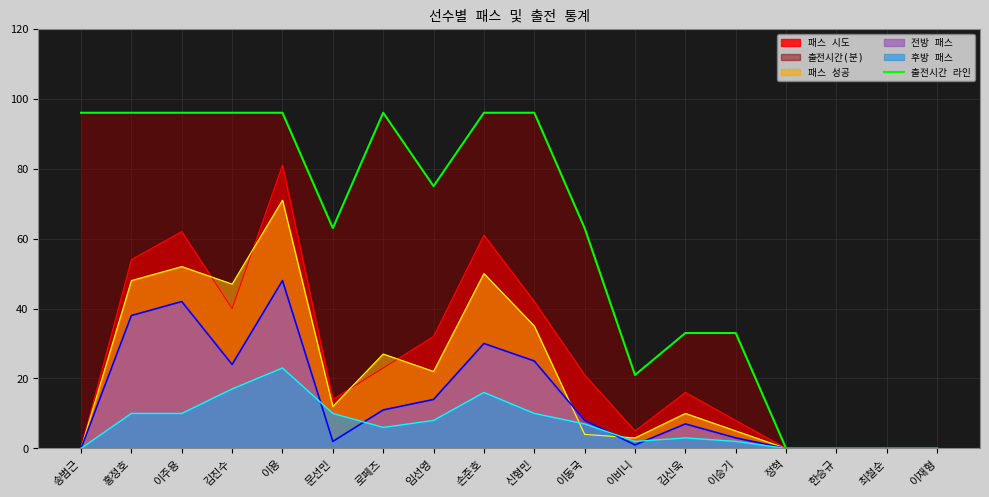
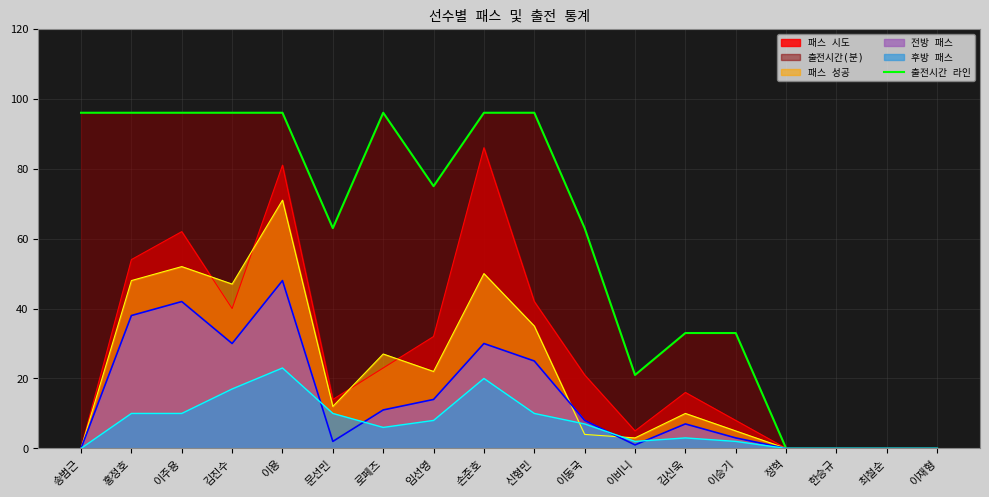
  {
    "패스 시도": {
      "홍정호": 54,
      "이주용": 62,
      "김진수": 40,
      "이용": 81,
      "문선민": 14,
      "로페즈": 23,
      "임선영": 32,
-     "손준호": 61,
+     "손준호": 86,
      "신형민": 42,
      "이동국": 21,
      "이비니": 5,
      "김신욱": 16,
      "이승기": 8
    },
    "출전시간(분)": {
      "송범근": 96,
      "홍정호": 96,
      "이주용": 96,
      "김진수": 96,
      "이용": 96,
      "문선민": 63,
      "로페즈": 96,
      "임선영": 75,
      "손준호": 96,
      "신형민": 96,
      "이동국": 63,
      "이비니": 21,
      "김신욱": 33,
      "이승기": 33
    },
    "패스 성공": {
      "홍정호": 48,
      "이주용": 52,
      "김진수": 47,
      "이용": 71,
      "문선민": 12,
      "로페즈": 27,
      "임선영": 22,
      "손준호": 50,
      "신형민": 35,
      "이동국": 4,
      "이비니": 3,
      "김신욱": 10,
      "이승기": 5
    },
    "전방 패스": {
      "홍정호": 38,
      "이주용": 42,
-     "김진수": 24,
+     "김진수": 30,
      "이용": 48,
      "문선민": 2,
      "로페즈": 11,
      "임선영": 14,
      "손준호": 30,
      "신형민": 25,
      "이동국": 8,
      "이비니": 1,
      "김신욱": 7,
      "이승기": 3
    },
    "후방 패스": {
      "홍정호": 10,
      "이주용": 10,
      "김진수": 17,
      "이용": 23,
      "문선민": 10,
      "로페즈": 6,
      "임선영": 8,
-     "손준호": 16,
+     "손준호": 20,
      "신형민": 10,
      "이동국": 7,
      "이비니": 2,
      "김신욱": 3,
      "이승기": 2
    }
  }
